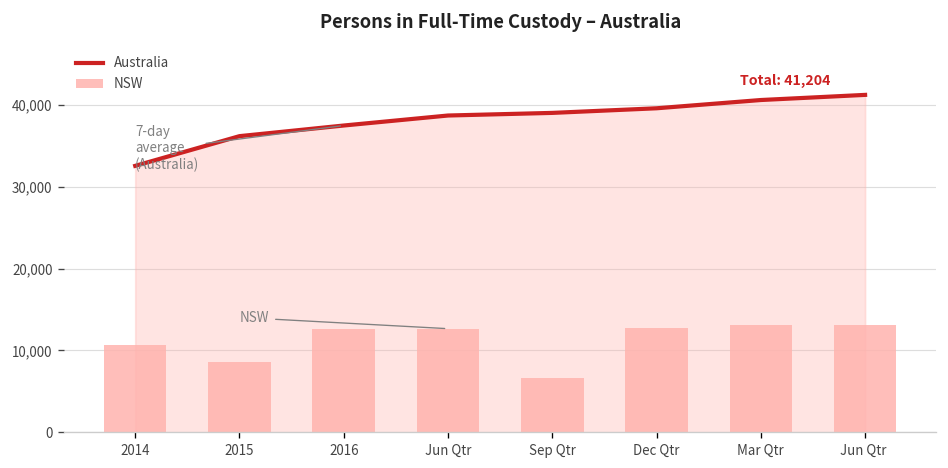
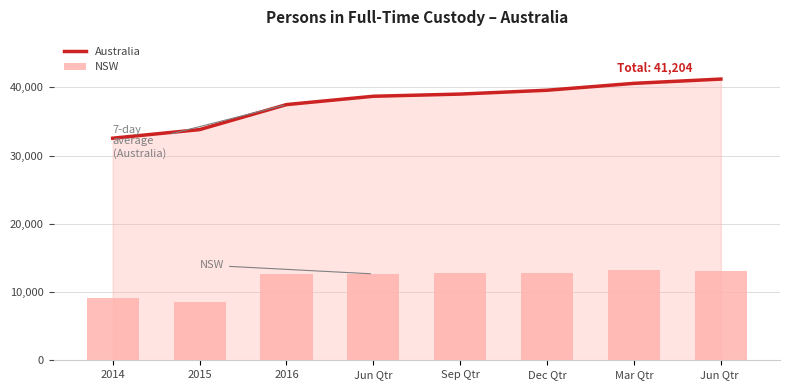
  {
    "NSW": {
-     "2014": "11,000",
+     "2014": "9,000",
      "2015": "9,000",
      "2016": "13,000",
-     "Sep Qtr": "7,000",
+     "Sep Qtr": "13,000",
      "Dec Qtr": "13,000",
      "Mar Qtr": "13,000"
    },
    "Australia": {
-     "2015": "36,000",
+     "2015": "34,000",
      "2016": "37,000",
      "Sep Qtr": "39,000",
      "Dec Qtr": "40,000"
    }
  }
